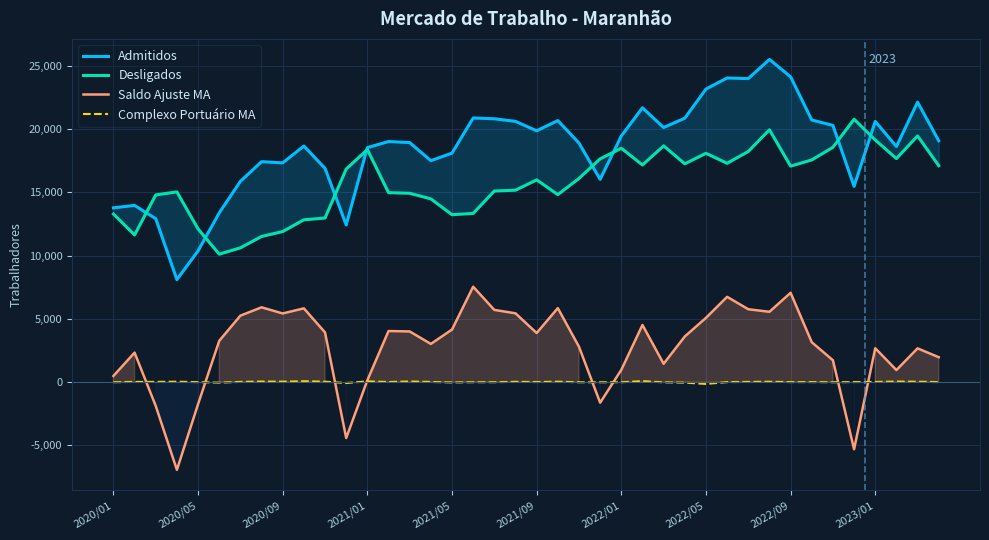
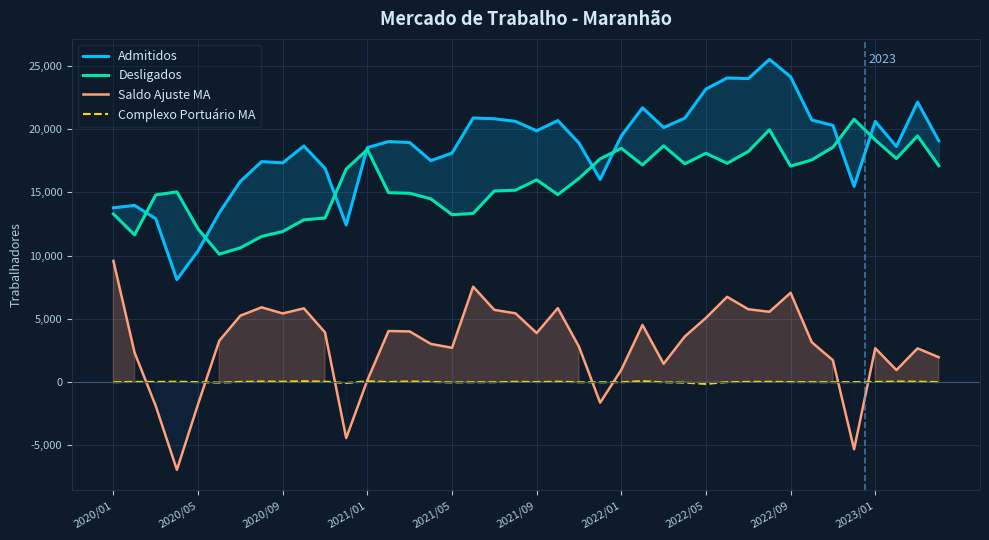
  {
    "Desligados": {
      "2020/01": "13,300",
      "2020/09": "11,900",
      "2021/05": "13,200",
      "2021/09": "16,000",
      "2022/01": "18,500",
      "2022/05": "18,100",
      "2022/09": "17,100",
      "2023/01": "19,100"
    },
    "Saldo Ajuste MA": {
-     "2020/01": "500",
+     "2020/01": "9,600",
      "2020/05": "-1,700",
      "2020/09": "5,400",
-     "2021/05": "4,200",
+     "2021/05": "2,700",
      "2021/09": "3,900",
      "2022/01": "1,000",
      "2022/05": "5,100",
      "2022/09": "7,100",
      "2023/01": "2,700"
    },
    "Complexo Portuário MA": {
      "2020/01": "0",
      "2020/05": "0",
      "2020/09": "0",
      "2021/05": "0",
      "2021/09": "0",
      "2022/01": "0",
      "2022/05": "-100",
      "2022/09": "0",
      "2023/01": "0"
    }
  }
